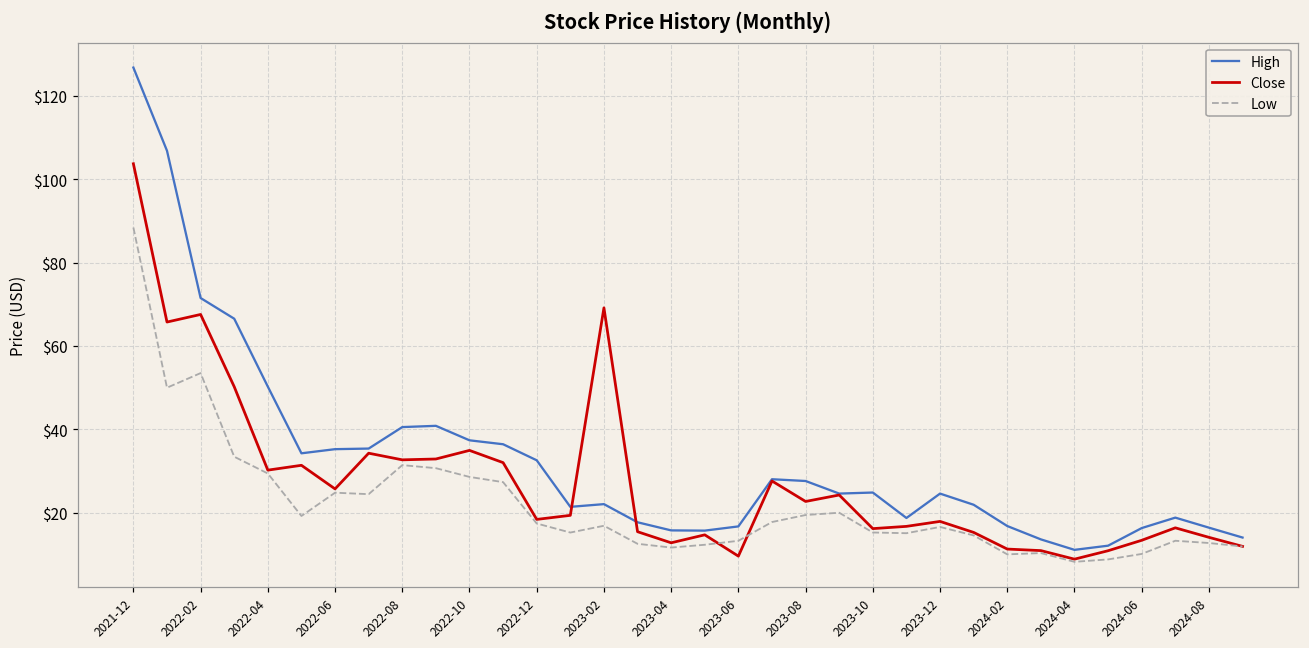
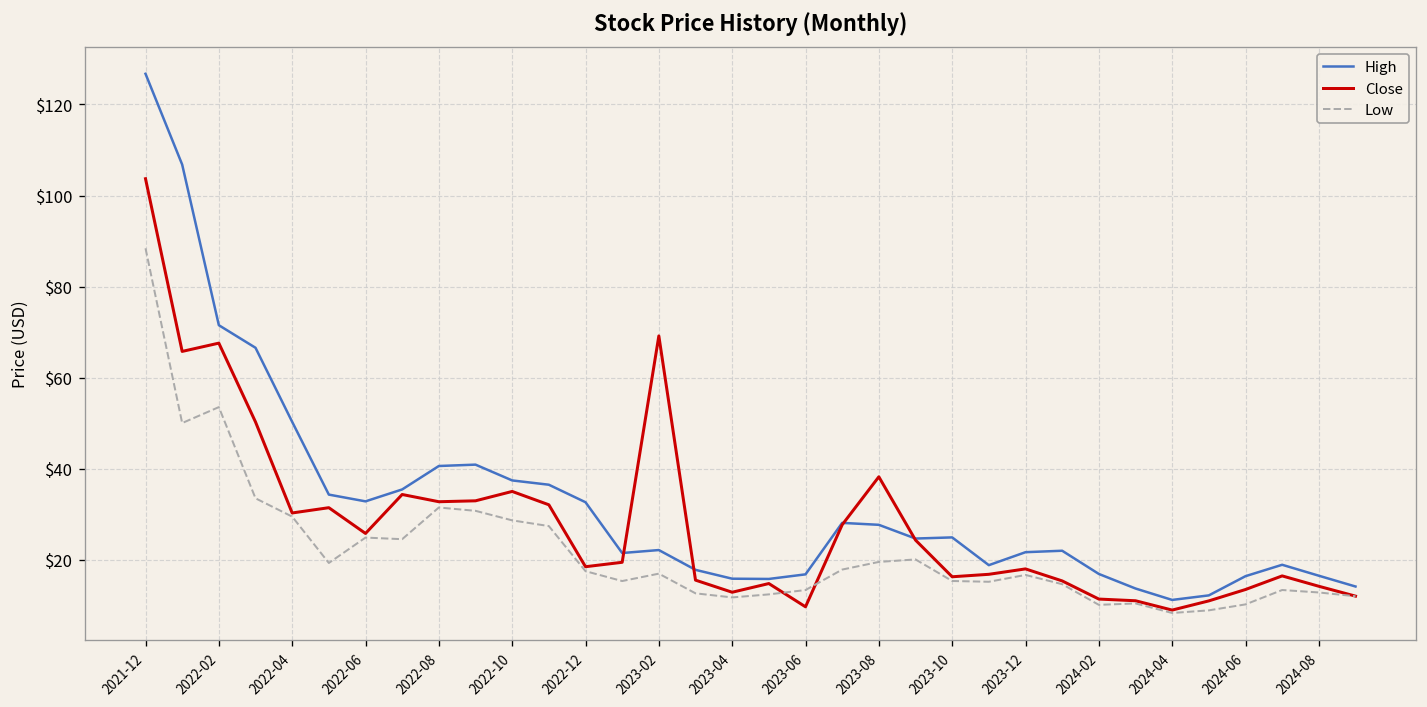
  {
    "High": {
      "2021-12": "$127",
      "2022-02": "$72",
      "2022-04": "$50",
-     "2022-06": "$35",
+     "2022-06": "$33",
      "2022-08": "$41",
      "2022-10": "$37",
      "2022-12": "$33",
      "2023-02": "$22",
      "2023-04": "$16",
      "2023-06": "$17",
      "2023-08": "$28",
      "2023-10": "$25",
-     "2023-12": "$25",
+     "2023-12": "$22",
      "2024-02": "$17",
      "2024-04": "$11",
      "2024-06": "$16",
      "2024-08": "$16"
    },
    "Close": {
      "2021-12": "$104",
      "2022-02": "$68",
      "2022-04": "$30",
      "2022-06": "$26",
      "2022-08": "$33",
      "2022-10": "$35",
      "2022-12": "$18",
      "2023-02": "$69",
      "2023-04": "$13",
      "2023-06": "$10",
-     "2023-08": "$23",
+     "2023-08": "$38",
      "2023-10": "$16",
      "2023-12": "$18",
      "2024-02": "$11",
      "2024-06": "$13",
      "2024-08": "$14"
    },
    "Low": {
      "2021-12": "$88",
      "2022-02": "$54",
      "2022-04": "$29",
      "2022-06": "$25",
      "2022-08": "$31",
      "2022-10": "$29",
      "2022-12": "$17",
      "2023-02": "$17",
      "2023-04": "$12",
      "2023-06": "$13",
      "2023-08": "$19",
      "2023-10": "$15",
      "2023-12": "$17",
      "2024-02": "$10",
      "2024-06": "$10",
      "2024-08": "$13"
    }
  }
